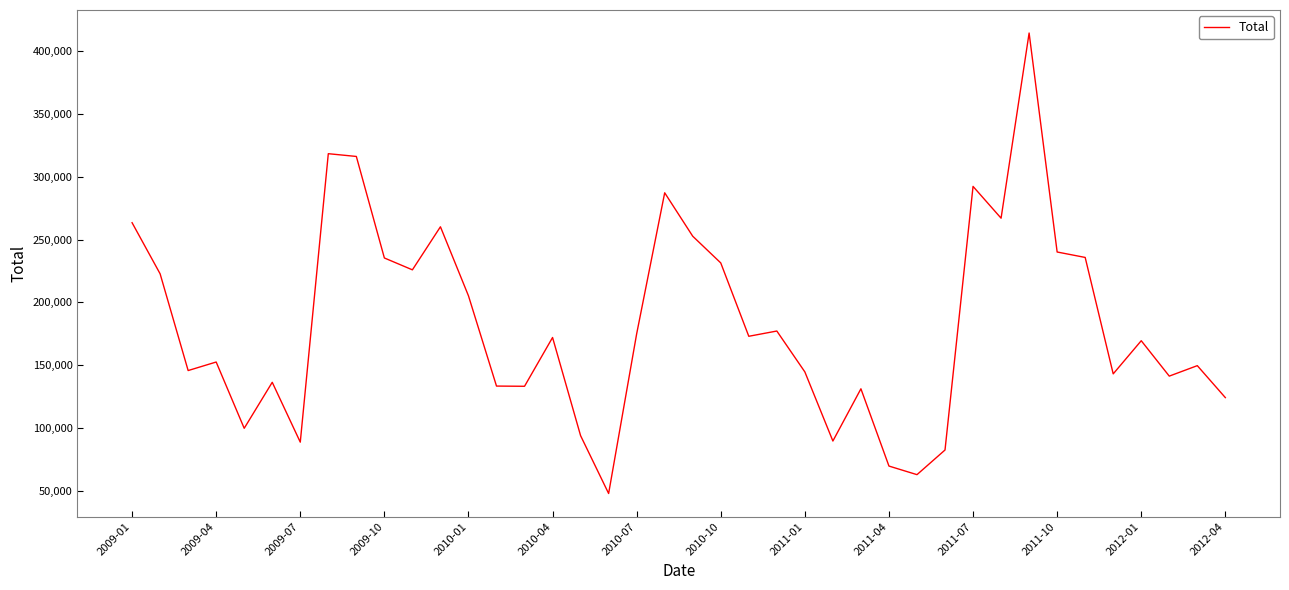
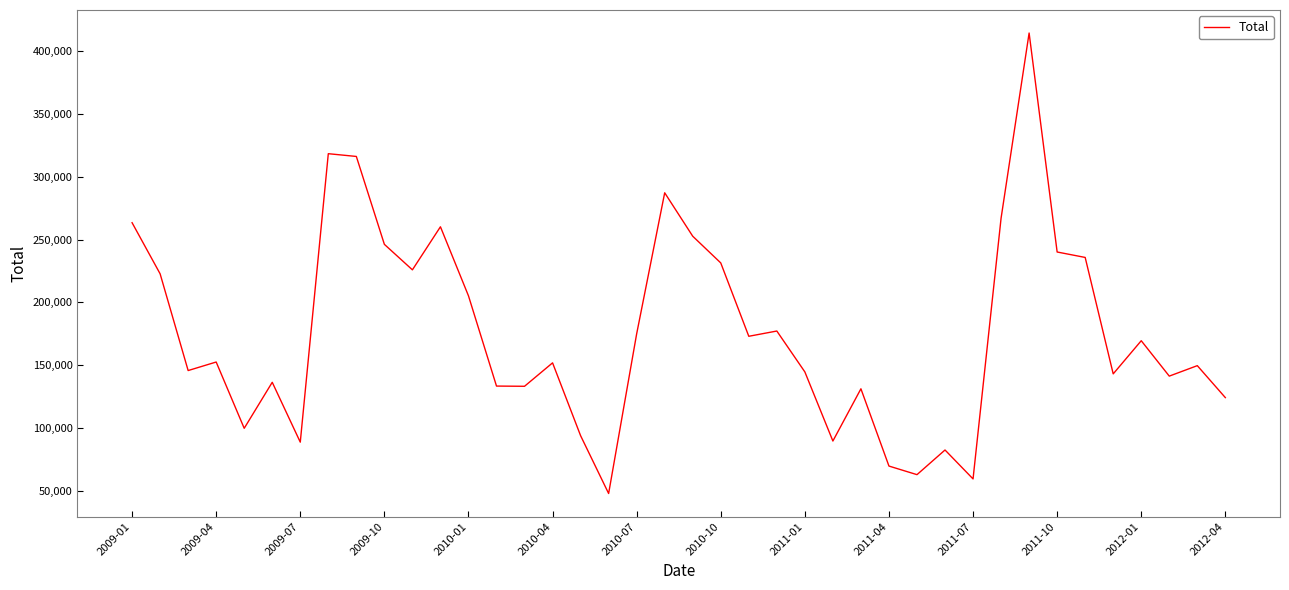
  {
    "2009-01": "263,000",
    "2009-04": "153,000",
    "2009-07": "89,000",
-   "2009-10": "235,000",
+   "2009-10": "246,000",
    "2010-01": "205,000",
-   "2010-04": "172,000",
+   "2010-04": "152,000",
    "2010-07": "175,000",
    "2010-10": "231,000",
    "2011-01": "145,000",
    "2011-04": "70,000",
-   "2011-07": "292,000",
+   "2011-07": "59,000",
    "2011-10": "240,000",
    "2012-01": "170,000",
    "2012-04": "124,000"
  }
